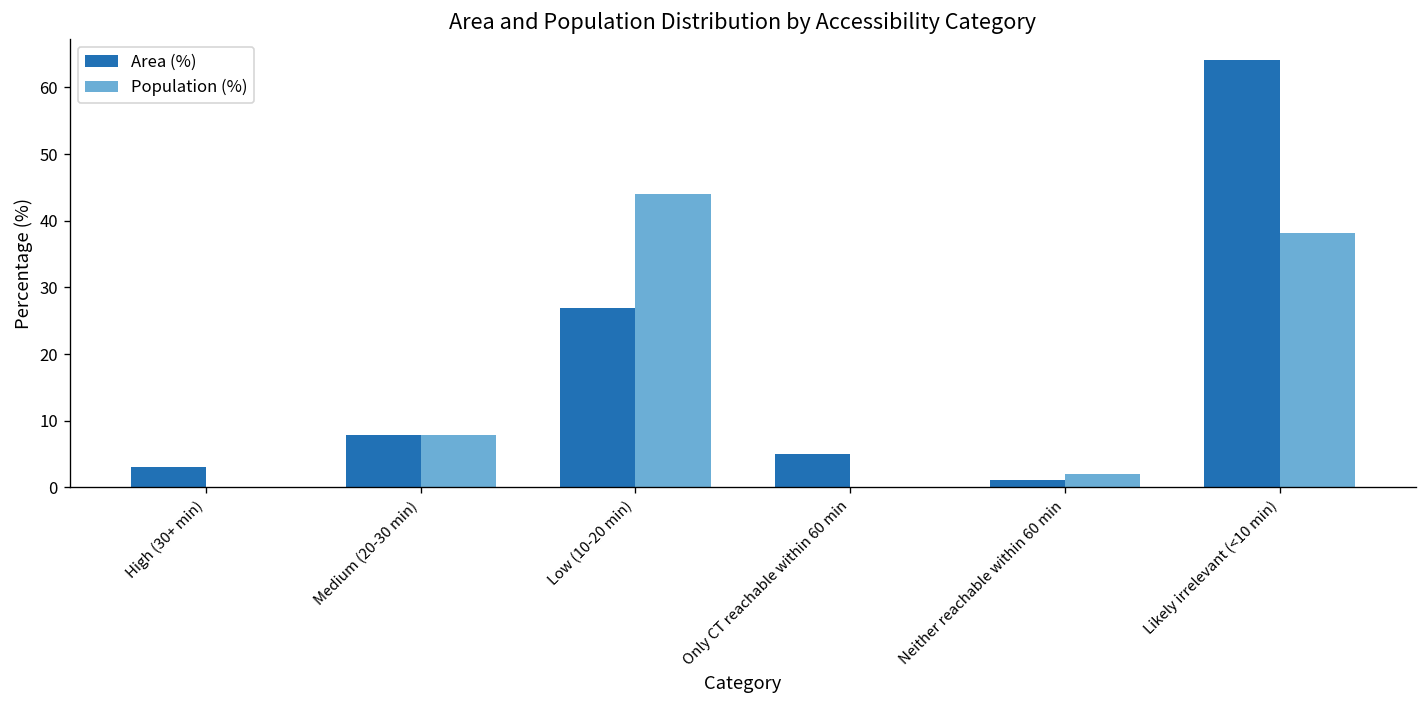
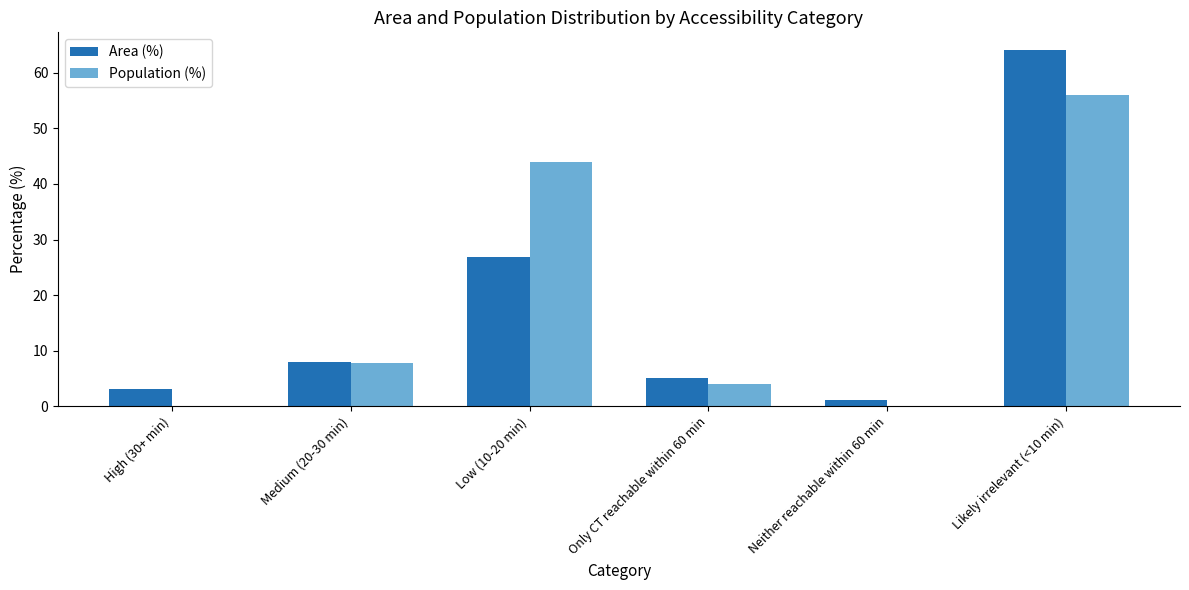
  {
    "Area (%)": {
      "High (30+ min)": 3,
      "Medium (20-30 min)": 8,
      "Low (10-20 min)": 27,
      "Only CT reachable within 60 min": 5,
      "Neither reachable within 60 min": 1,
      "Likely irrelevant (<10 min)": 64
    },
    "Population (%)": {
      "High (30+ min)": 0,
      "Medium (20-30 min)": 8,
      "Low (10-20 min)": 44,
-     "Only CT reachable within 60 min": 0,
-     "Neither reachable within 60 min": 2,
-     "Likely irrelevant (<10 min)": 38
+     "Only CT reachable within 60 min": 4,
+     "Neither reachable within 60 min": 0,
+     "Likely irrelevant (<10 min)": 56
    }
  }
